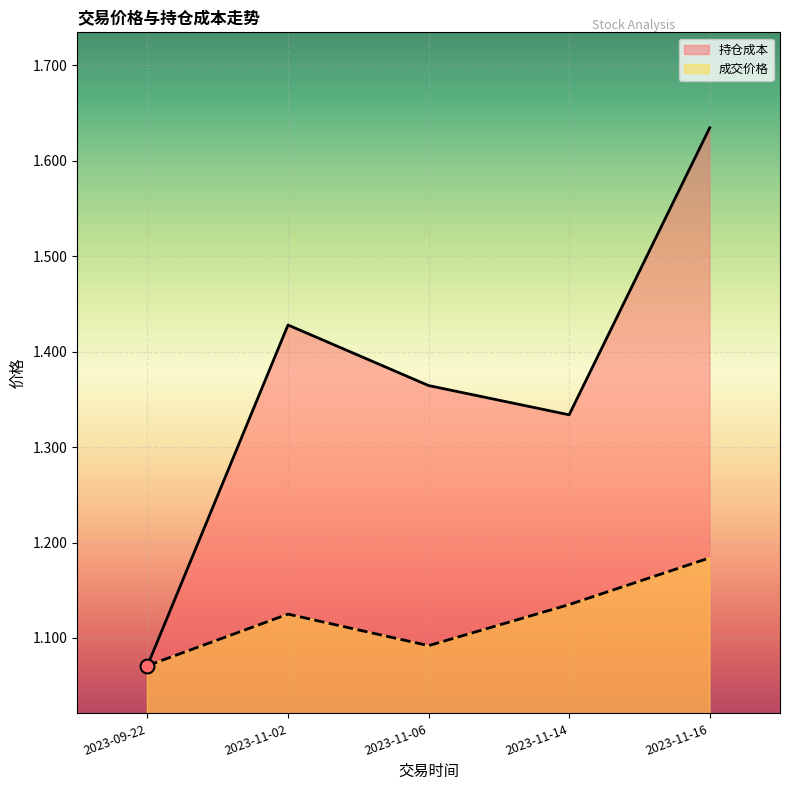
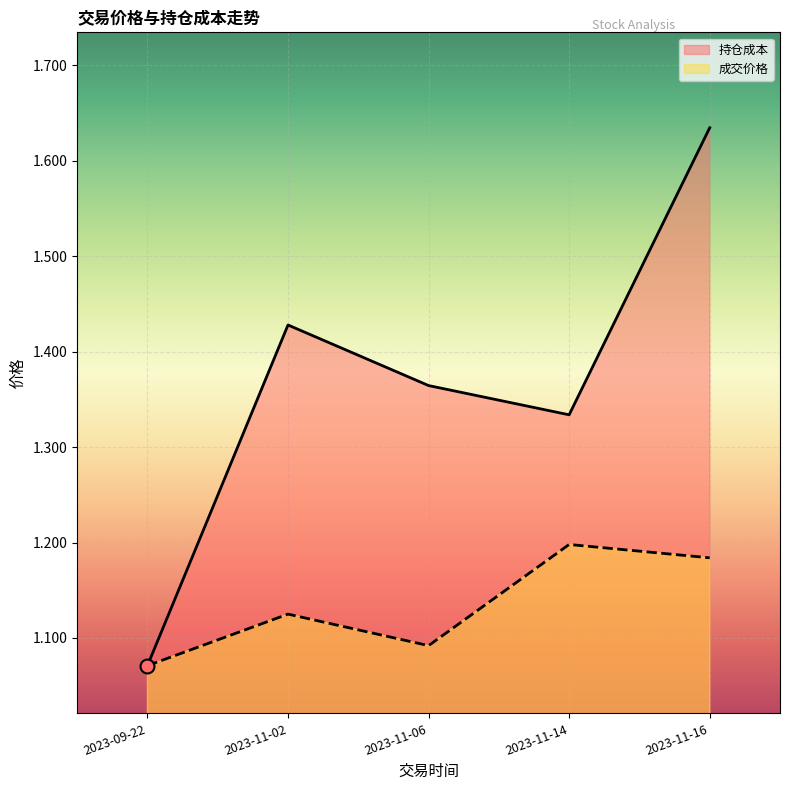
  {
    "成交价格": {
      "2023-11-02": 1.13,
      "2023-11-06": 1.09,
-     "2023-11-14": 1.14,
+     "2023-11-14": 1.20,
      "2023-11-16": 1.18
    }
  }
